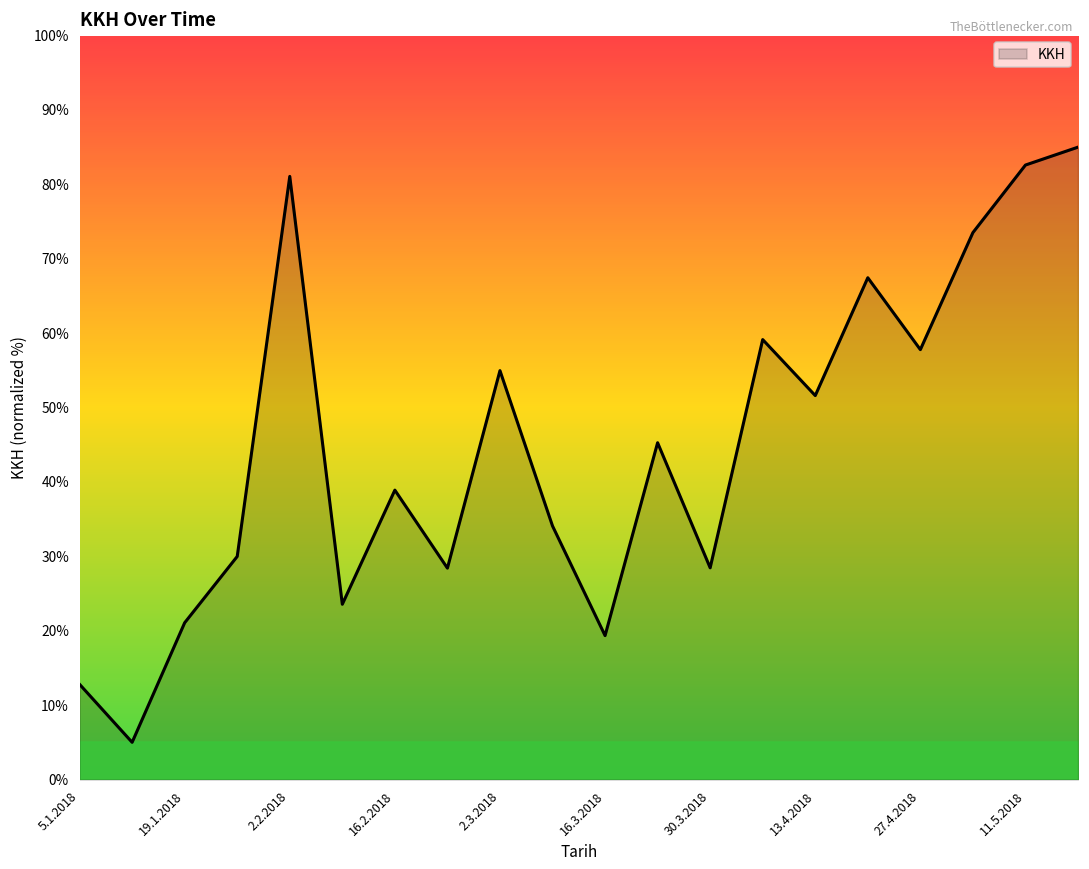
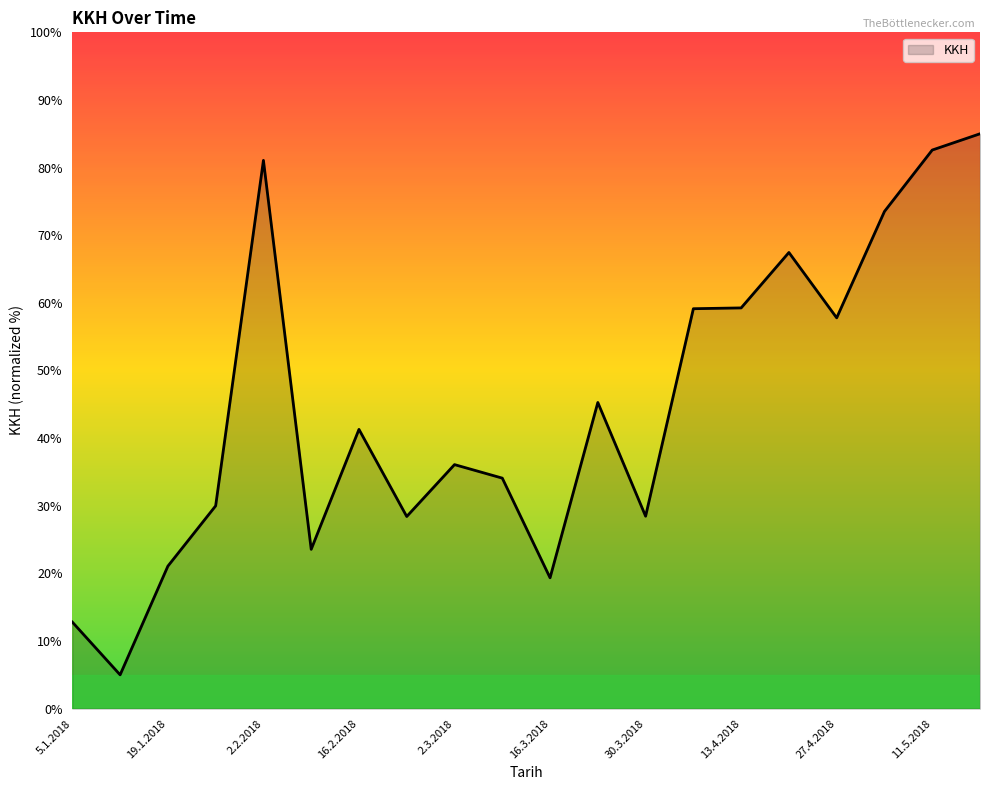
  {
    "5.1.2018": "13%",
    "19.1.2018": "21%",
    "2.2.2018": "81%",
-   "16.2.2018": "39%",
-   "2.3.2018": "55%",
+   "16.2.2018": "41%",
+   "2.3.2018": "36%",
    "16.3.2018": "19%",
    "30.3.2018": "28%",
-   "13.4.2018": "52%",
+   "13.4.2018": "59%",
    "27.4.2018": "58%",
    "11.5.2018": "83%"
  }
